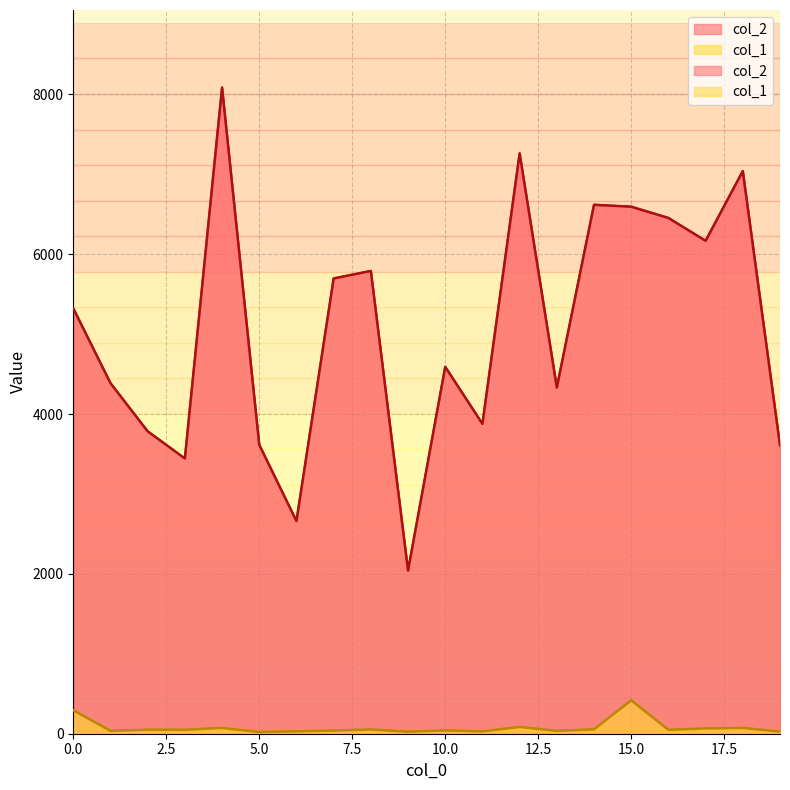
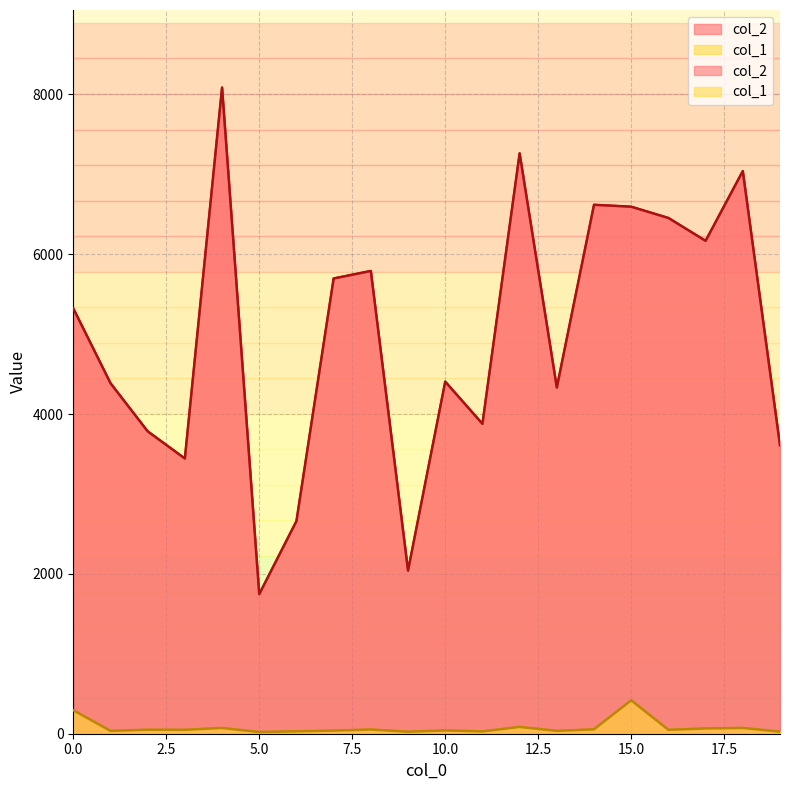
  {
    "col_2": {
      "0.0": 5300,
-     "5.0": 3600,
-     "10.0": 4600,
+     "5.0": 1700,
+     "10.0": 4400,
      "15.0": 6600
    },
    "col_1": {
      "0.0": 300,
      "5.0": 0,
      "10.0": 0,
      "15.0": 400
    }
  }
